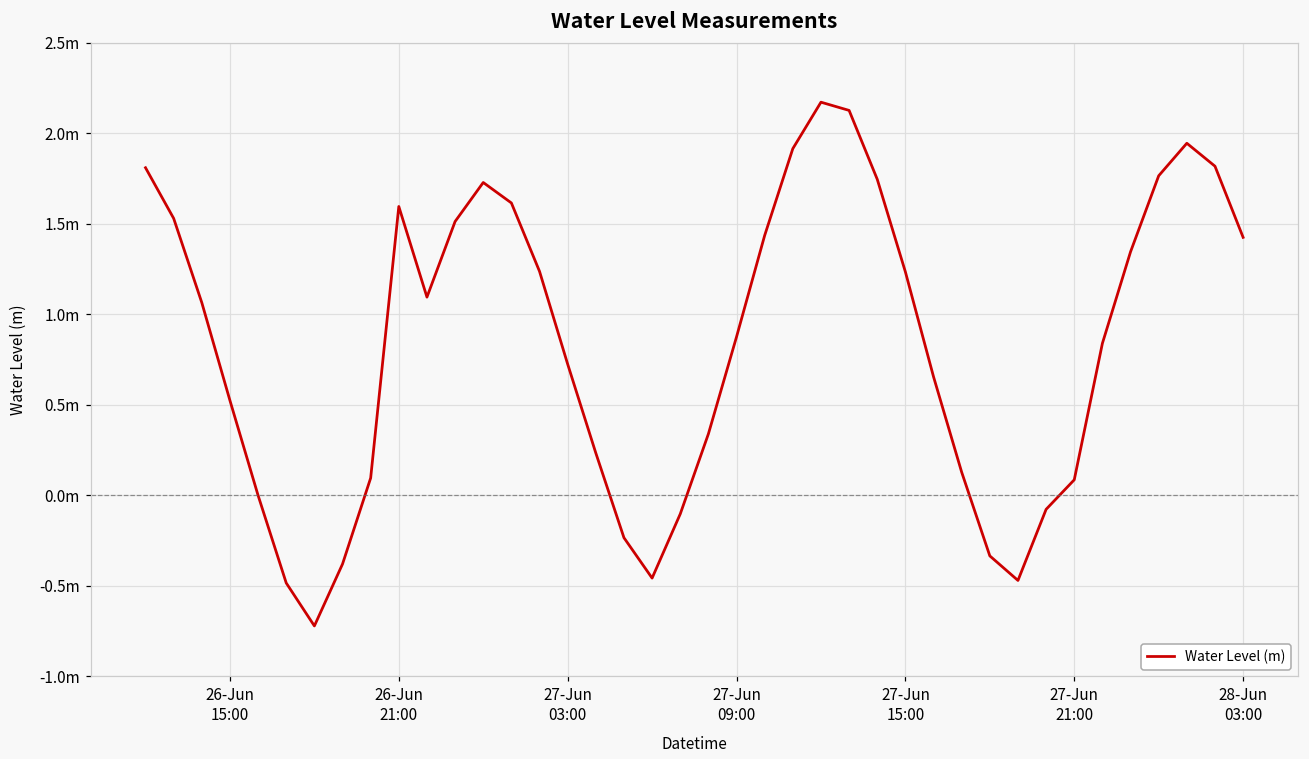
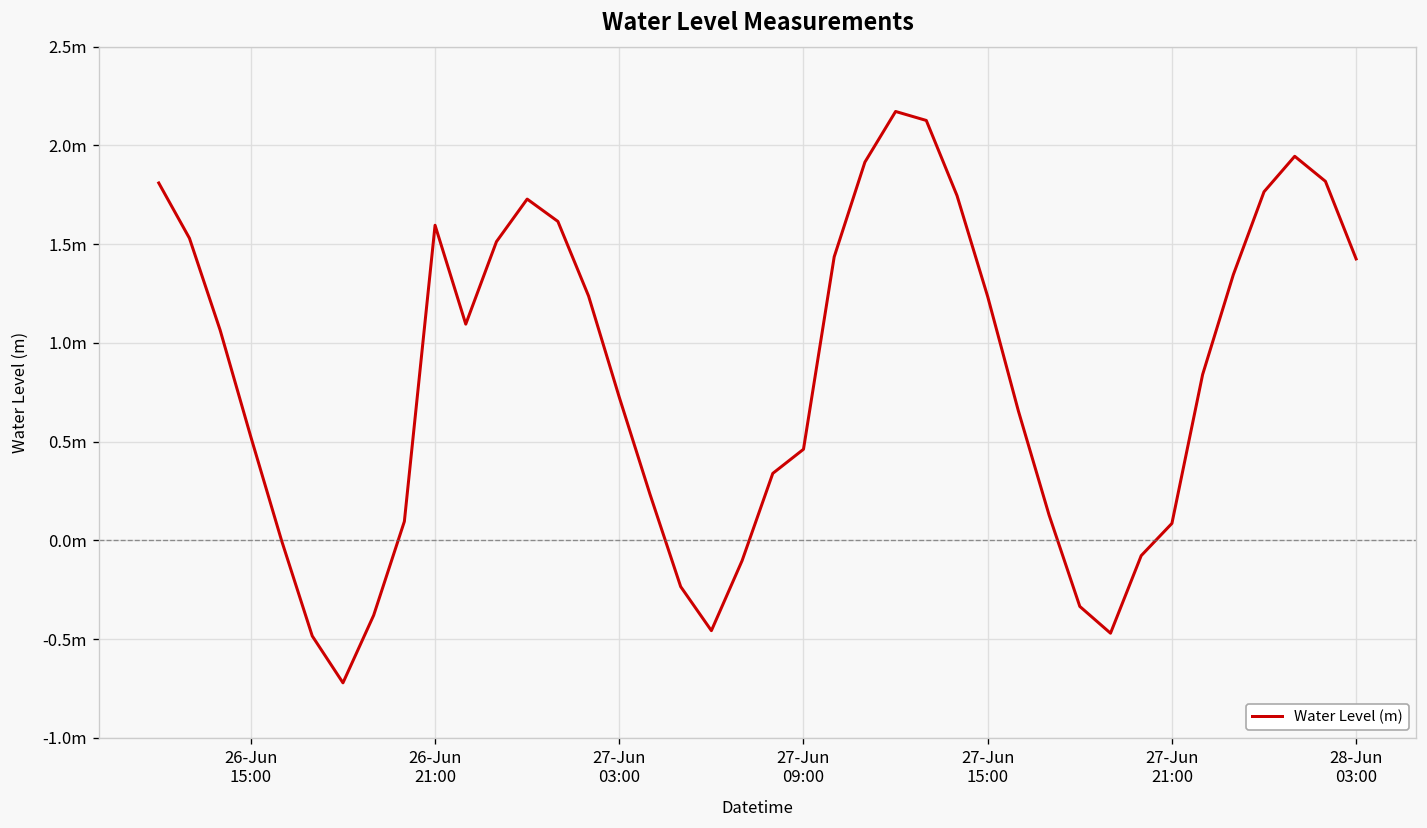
  {
    "26-Jun 15:00": "0.52m",
    "26-Jun 21:00": "1.60m",
    "27-Jun 03:00": "0.72m",
-   "27-Jun 09:00": "0.88m",
+   "27-Jun 09:00": "0.46m",
    "27-Jun 15:00": "1.23m",
    "27-Jun 21:00": "0.09m",
    "28-Jun 03:00": "1.43m"
  }
